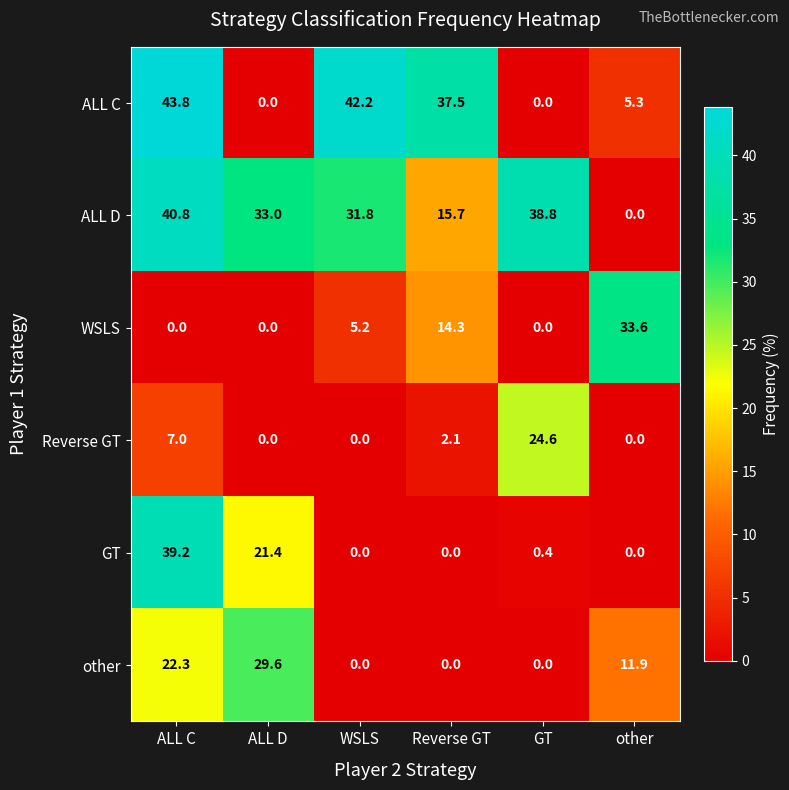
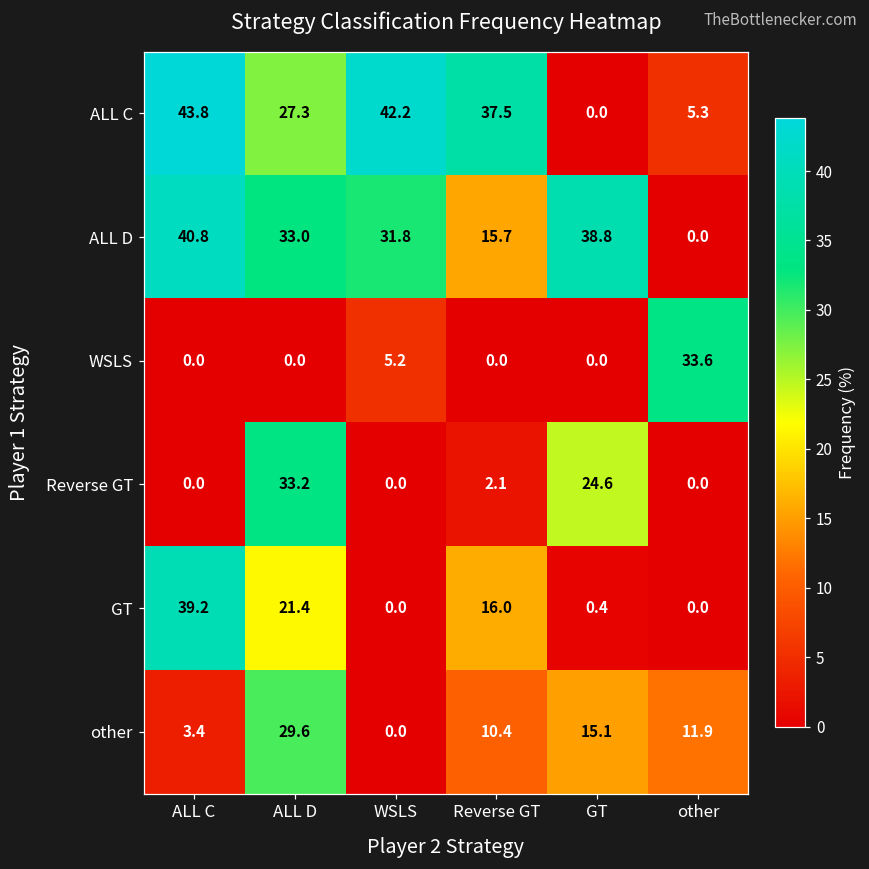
  {
    "ALL C": {
      "ALL C": 43.8,
-     "ALL D": 0.0,
+     "ALL D": 27.3,
      "WSLS": 42.2,
      "Reverse GT": 37.5,
      "GT": 0.0,
      "other": 5.3
    },
    "ALL D": {
      "ALL C": 40.8,
      "ALL D": 33.0,
      "WSLS": 31.8,
      "Reverse GT": 15.7,
      "GT": 38.8,
      "other": 0.0
    },
    "WSLS": {
      "ALL C": 0.0,
      "ALL D": 0.0,
      "WSLS": 5.2,
-     "Reverse GT": 14.3,
+     "Reverse GT": 0.0,
      "GT": 0.0,
      "other": 33.6
    },
    "Reverse GT": {
-     "ALL C": 7.0,
-     "ALL D": 0.0,
+     "ALL C": 0.0,
+     "ALL D": 33.2,
      "WSLS": 0.0,
      "Reverse GT": 2.1,
      "GT": 24.6,
      "other": 0.0
    },
    "GT": {
      "ALL C": 39.2,
      "ALL D": 21.4,
      "WSLS": 0.0,
-     "Reverse GT": 0.0,
+     "Reverse GT": 16.0,
      "GT": 0.4,
      "other": 0.0
    },
    "other": {
-     "ALL C": 22.3,
+     "ALL C": 3.4,
      "ALL D": 29.6,
      "WSLS": 0.0,
-     "Reverse GT": 0.0,
-     "GT": 0.0,
+     "Reverse GT": 10.4,
+     "GT": 15.1,
      "other": 11.9
    }
  }
